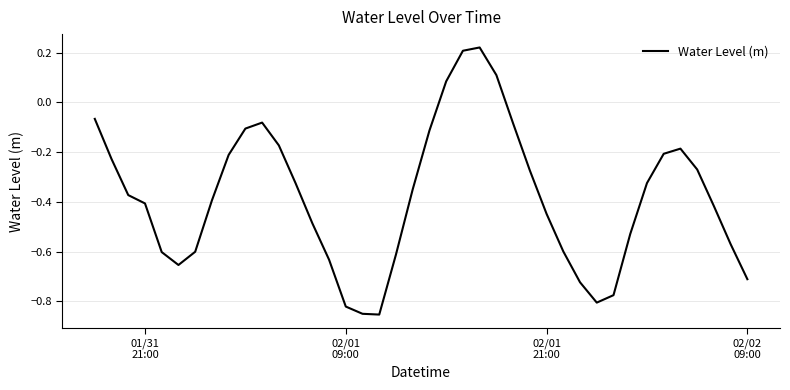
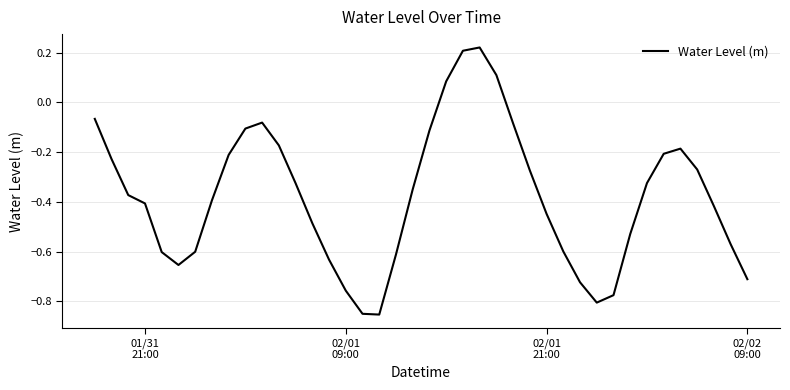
  {
    "01/31 21:00": -0.41,
-   "02/01 09:00": -0.82,
+   "02/01 09:00": -0.76,
    "02/01 21:00": -0.45,
    "02/02 09:00": -0.71
  }
